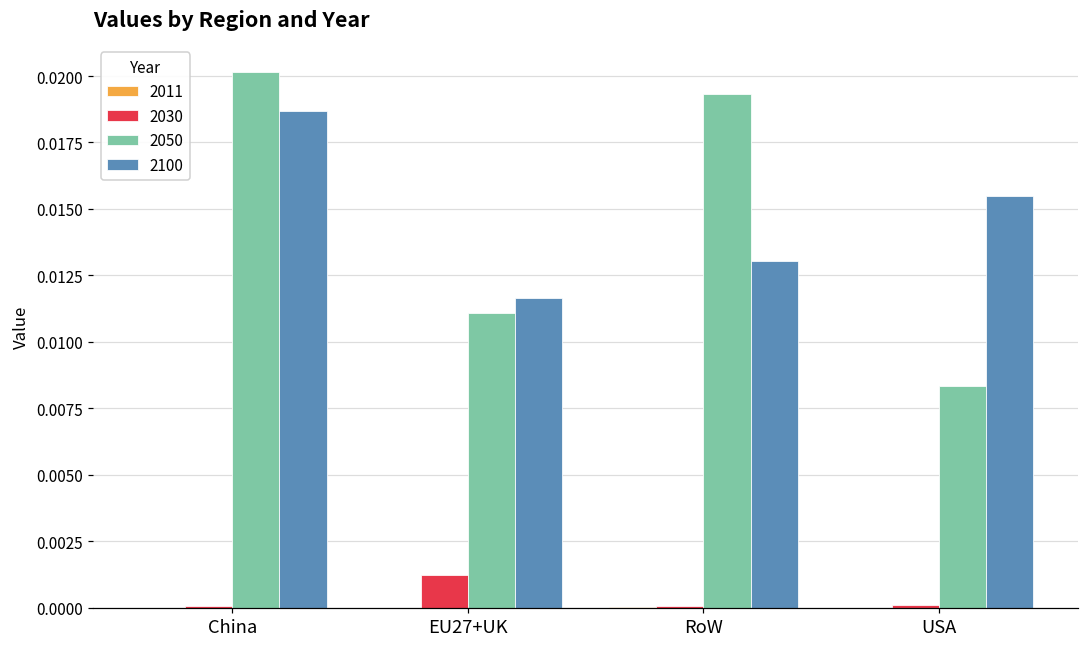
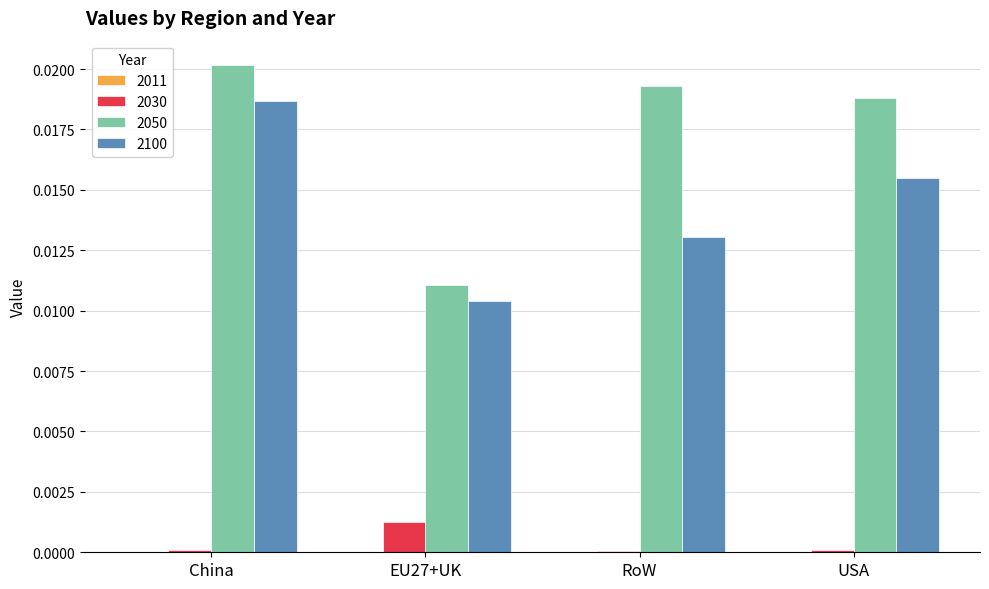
  {
    "2030": {
      "EU27+UK": 0.0012
    },
    "2050": {
      "China": 0.0202,
      "EU27+UK": 0.0111,
      "RoW": 0.0193,
-     "USA": 0.0084
+     "USA": 0.0188
    },
    "2100": {
      "China": 0.0187,
-     "EU27+UK": 0.0117,
+     "EU27+UK": 0.0104,
      "RoW": 0.0130,
      "USA": 0.0155
    }
  }
